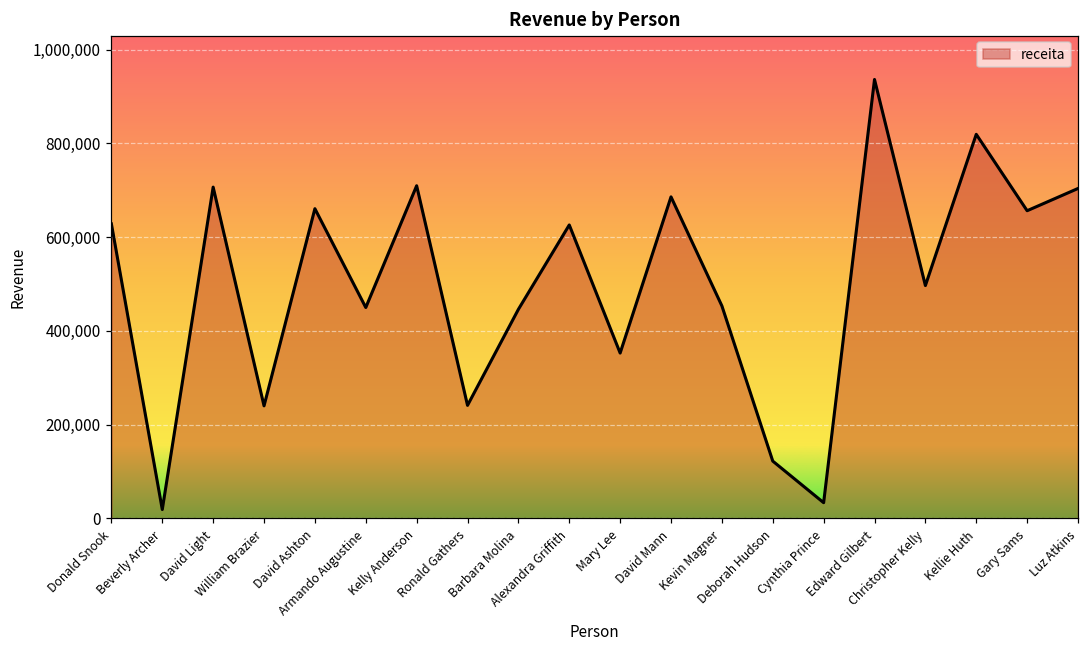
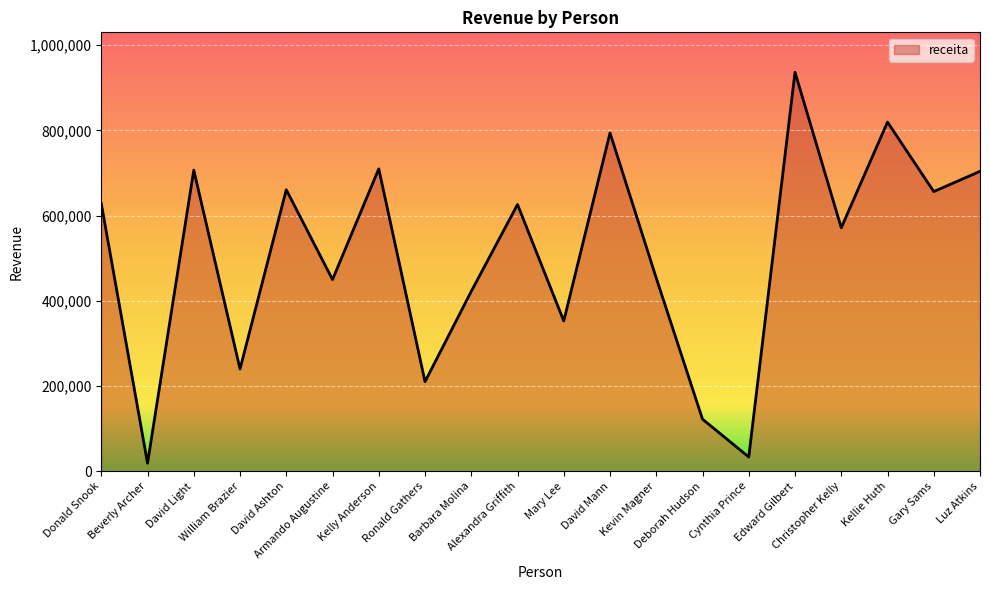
  {
    "Donald Snook": "630,000",
    "Beverly Archer": "20,000",
    "David Light": "710,000",
    "William Brazier": "240,000",
    "David Ashton": "660,000",
    "Armando Augustine": "450,000",
    "Kelly Anderson": "710,000",
-   "Ronald Gathers": "240,000",
-   "Barbara Molina": "450,000",
+   "Ronald Gathers": "210,000",
+   "Barbara Molina": "420,000",
    "Alexandra Griffith": "630,000",
    "Mary Lee": "350,000",
-   "David Mann": "690,000",
+   "David Mann": "790,000",
    "Kevin Magner": "450,000",
    "Deborah Hudson": "120,000",
    "Cynthia Prince": "30,000",
    "Edward Gilbert": "940,000",
-   "Christopher Kelly": "500,000",
+   "Christopher Kelly": "570,000",
    "Kellie Huth": "820,000",
    "Gary Sams": "660,000",
    "Luz Atkins": "700,000"
  }
